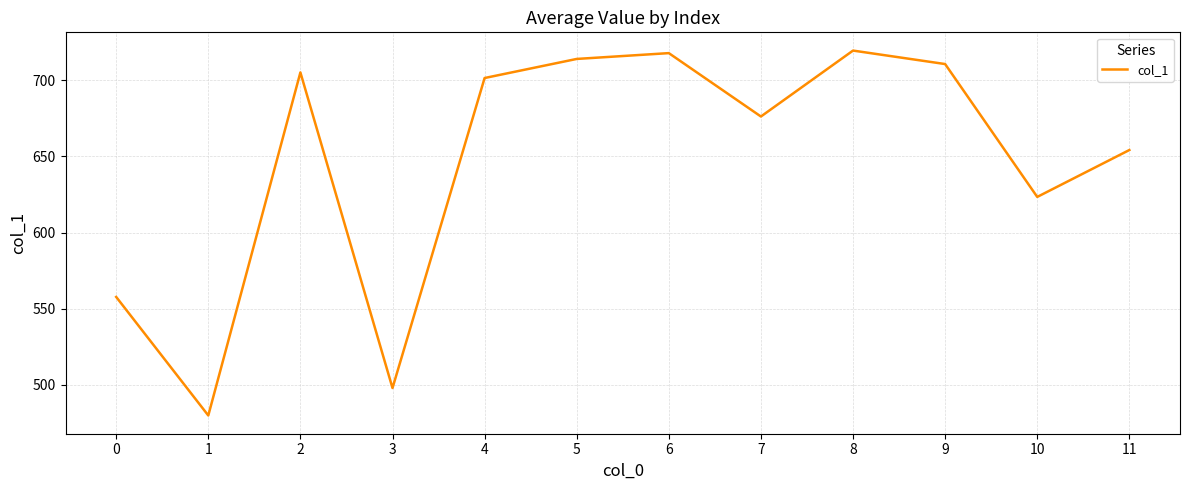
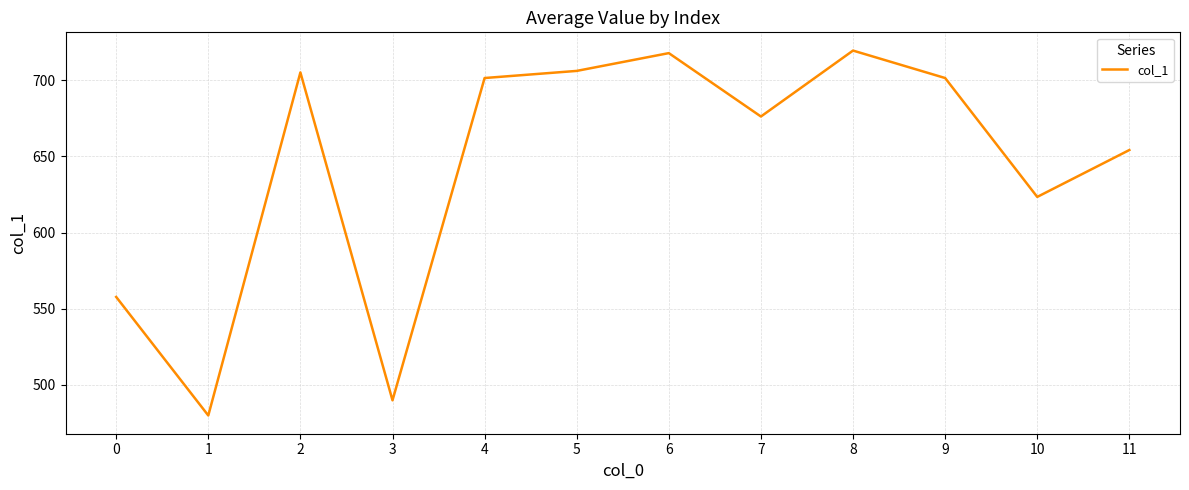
  {
    "0": 558,
    "1": 480,
    "2": 705,
-   "3": 498,
+   "3": 490,
    "4": 701,
-   "5": 714,
+   "5": 706,
    "6": 718,
    "7": 676,
    "8": 719,
-   "9": 710,
+   "9": 701,
    "10": 623,
    "11": 654
  }
